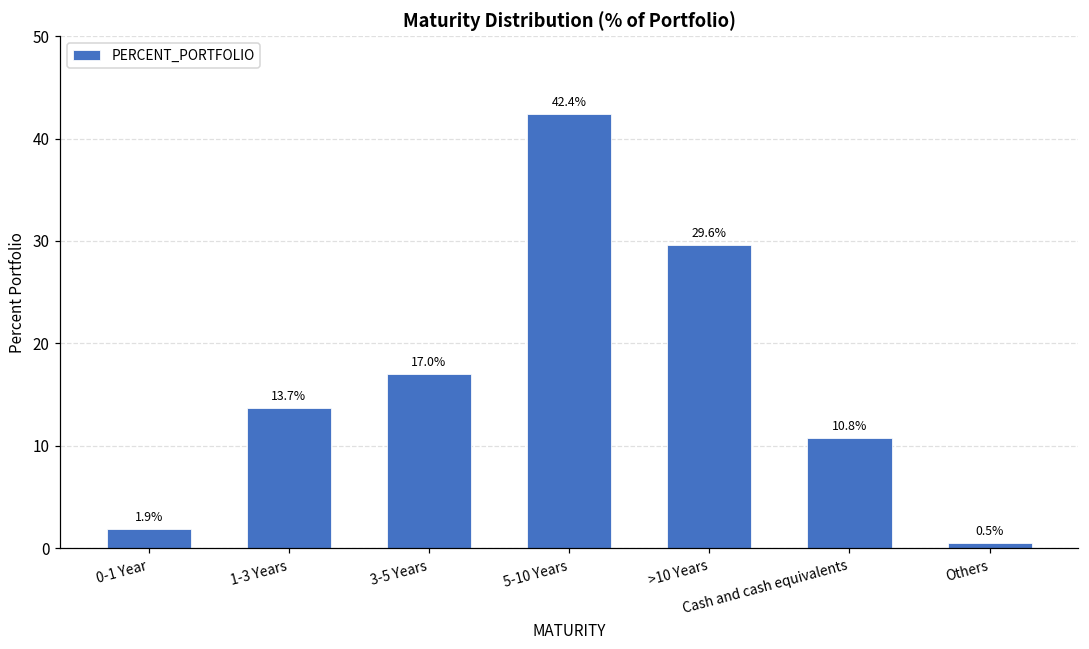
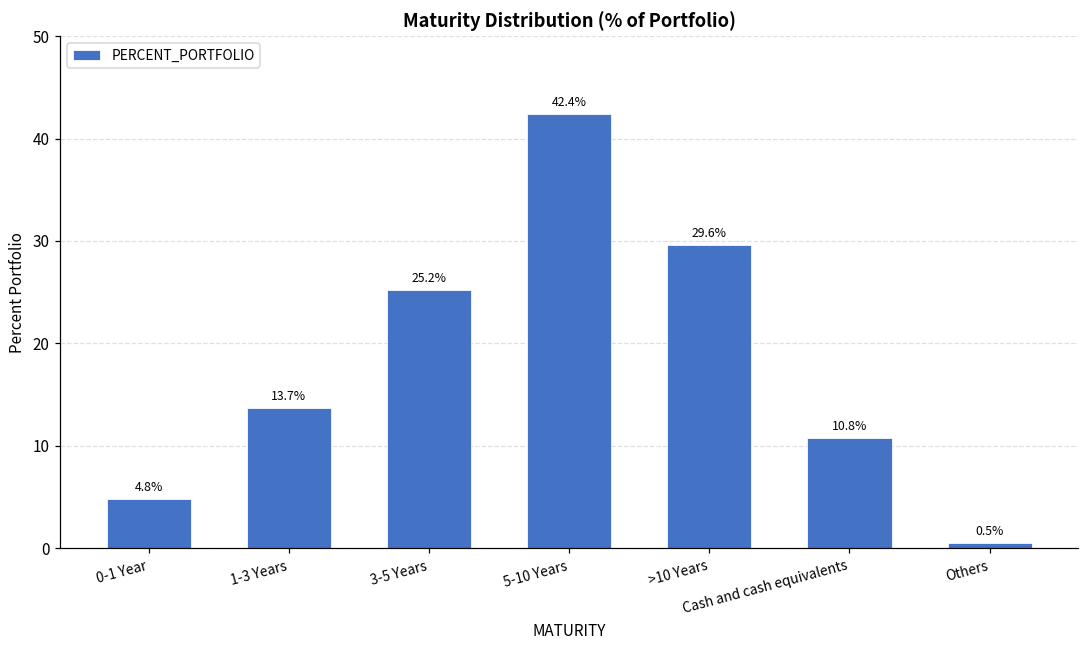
  {
-   "0-1 Year": "1.9%",
+   "0-1 Year": "4.8%",
    "1-3 Years": "13.7%",
-   "3-5 Years": "17.0%",
+   "3-5 Years": "25.2%",
    "5-10 Years": "42.4%",
    ">10 Years": "29.6%",
    "Cash and cash equivalents": "10.8%",
    "Others": "0.5%"
  }
